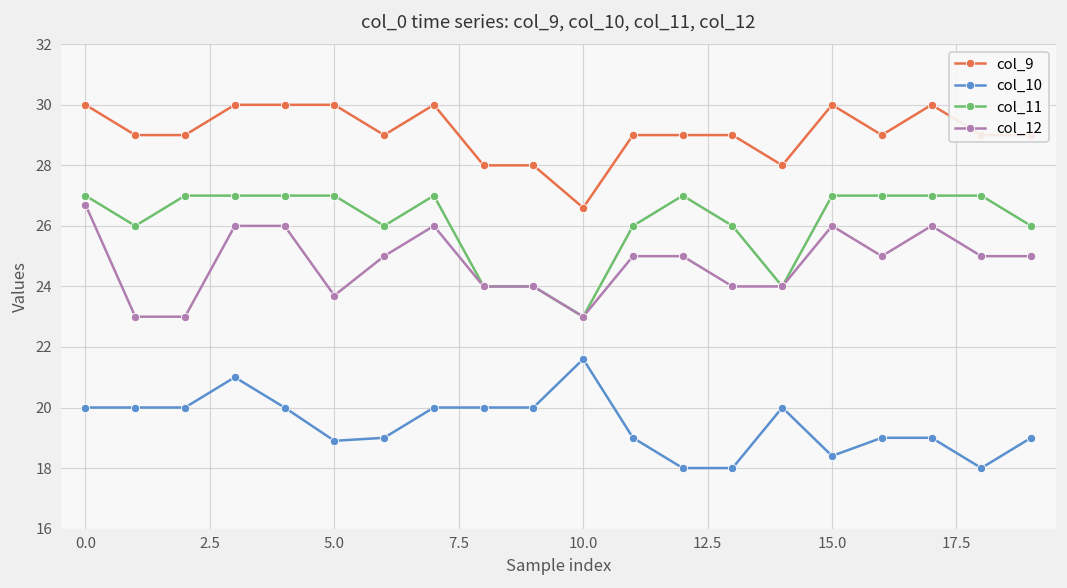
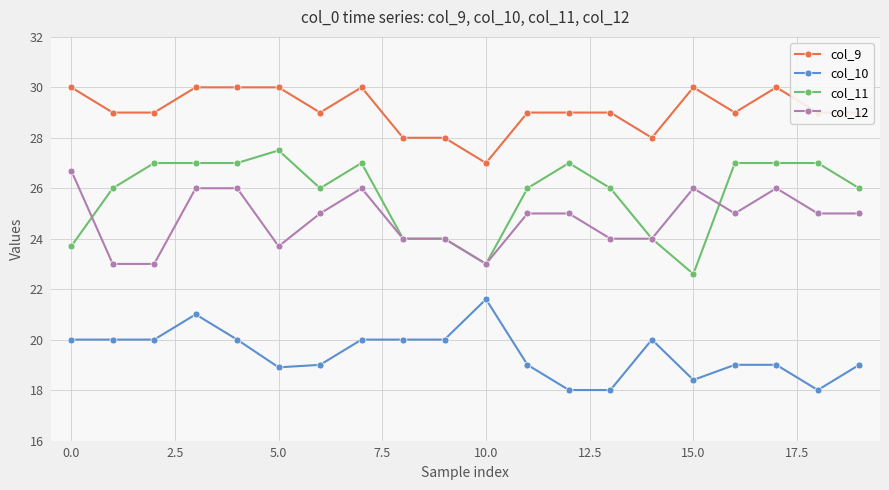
  {
    "col_9": {
      "0.0": 30.0,
      "5.0": 30.0,
-     "10.0": 26.6,
+     "10.0": 27.0,
      "15.0": 30.0
    },
    "col_10": {
      "0.0": 20.0,
      "5.0": 18.9,
      "10.0": 21.6,
      "15.0": 18.4
    },
    "col_11": {
-     "0.0": 27.0,
-     "5.0": 27.0,
-     "15.0": 27.0
+     "0.0": 23.7,
+     "5.0": 27.5,
+     "15.0": 22.6
    },
    "col_12": {
      "0.0": 26.7,
      "5.0": 23.7,
      "15.0": 26.0
    }
  }
